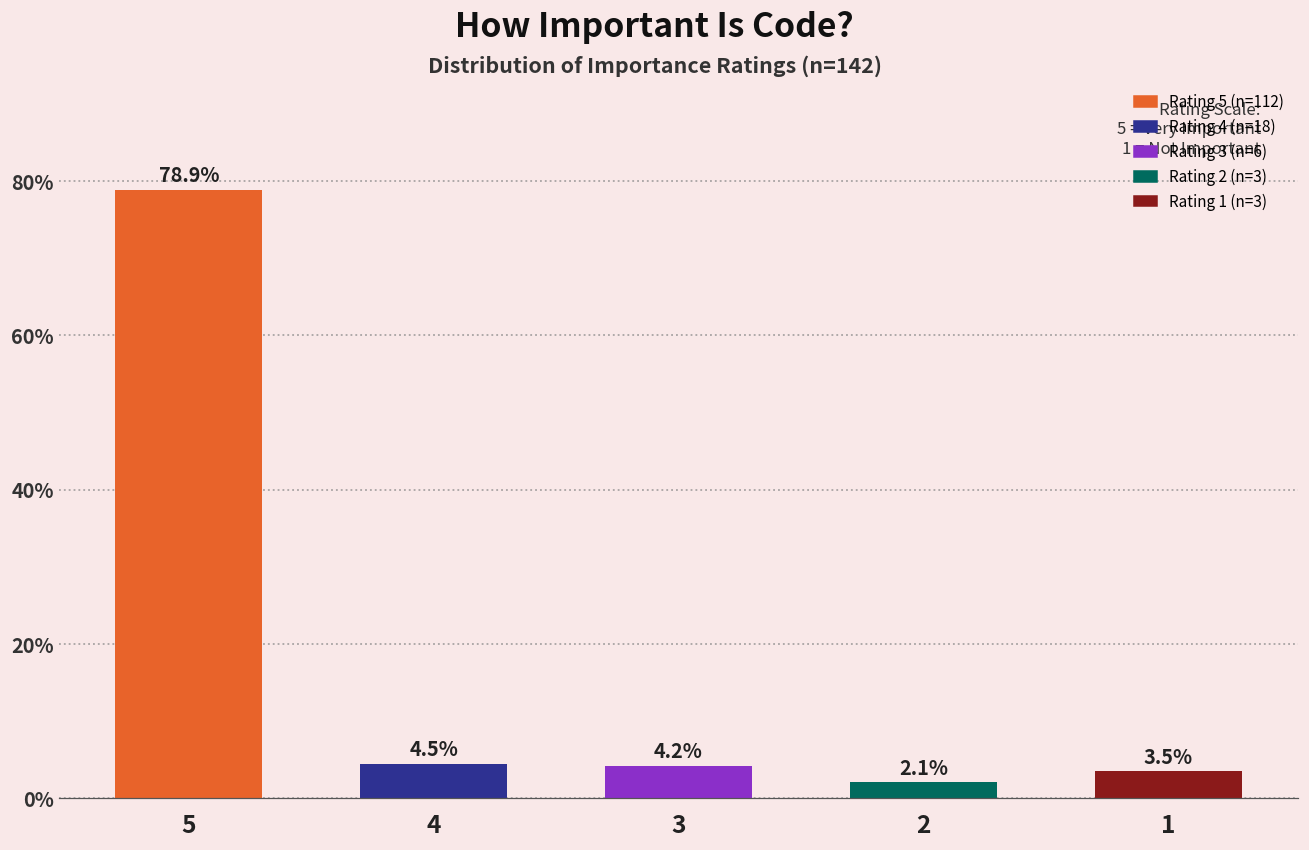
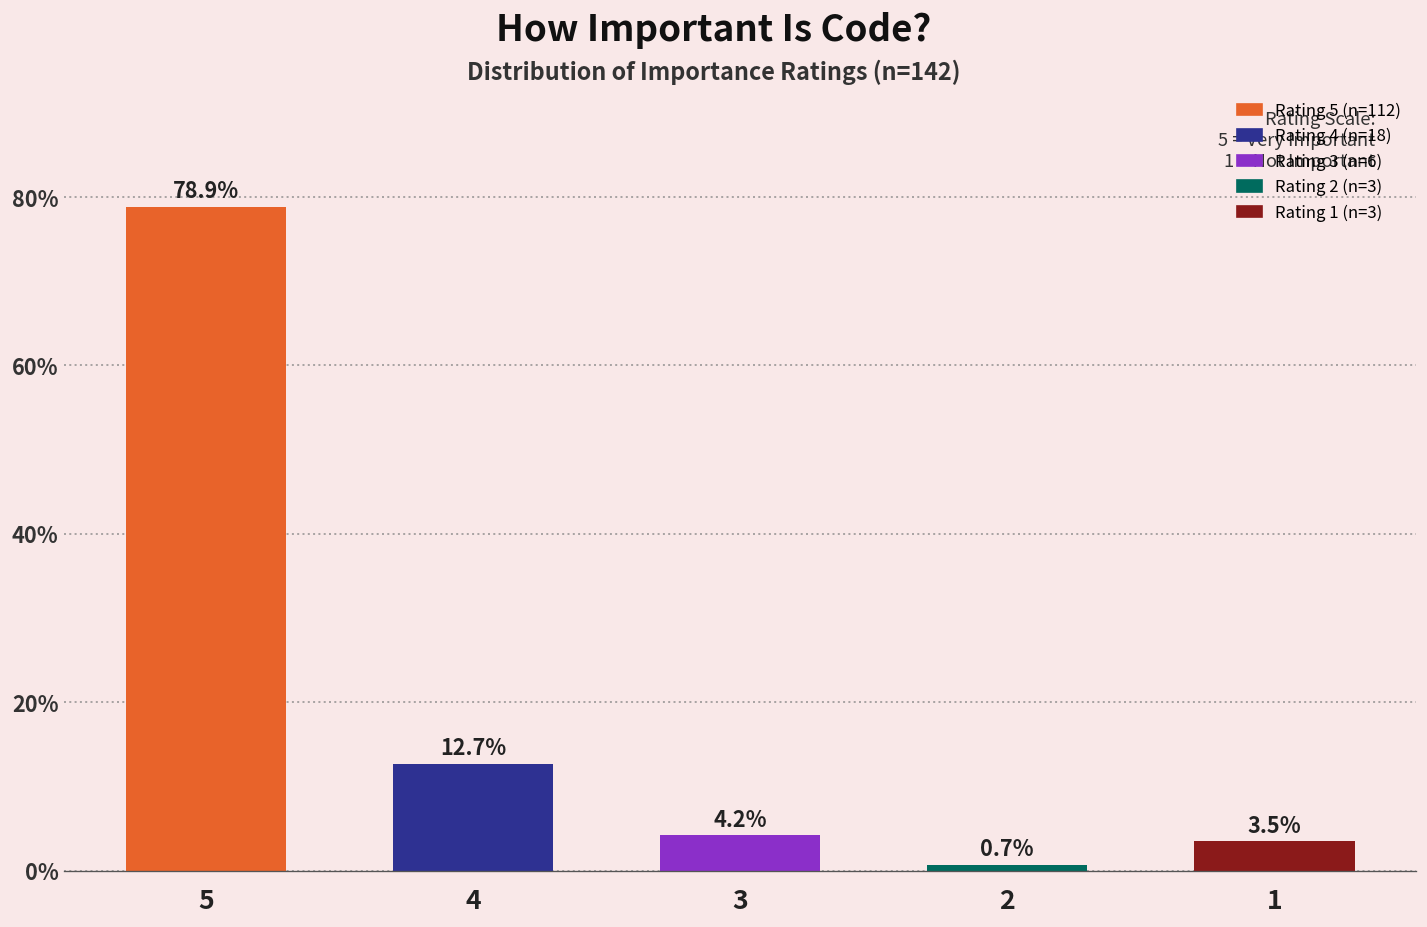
  {
    "5": "78.9%",
-   "4": "4.5%",
+   "4": "12.7%",
    "3": "4.2%",
-   "2": "2.1%",
+   "2": "0.7%",
    "1": "3.5%"
  }
